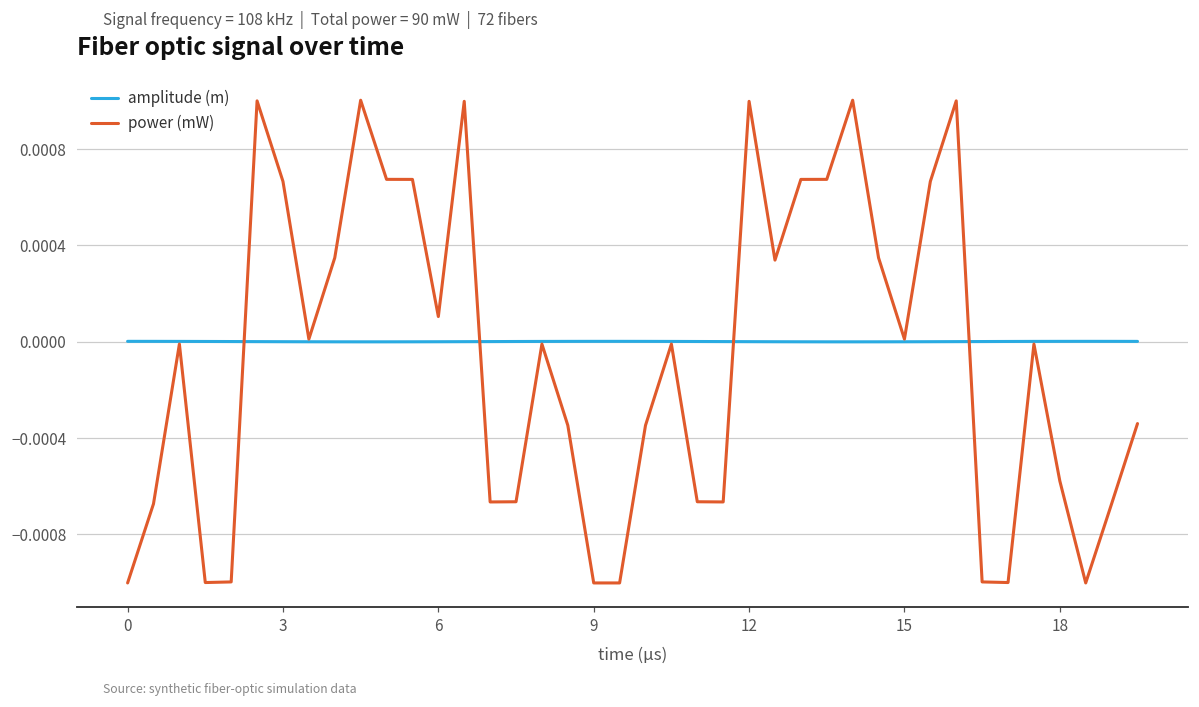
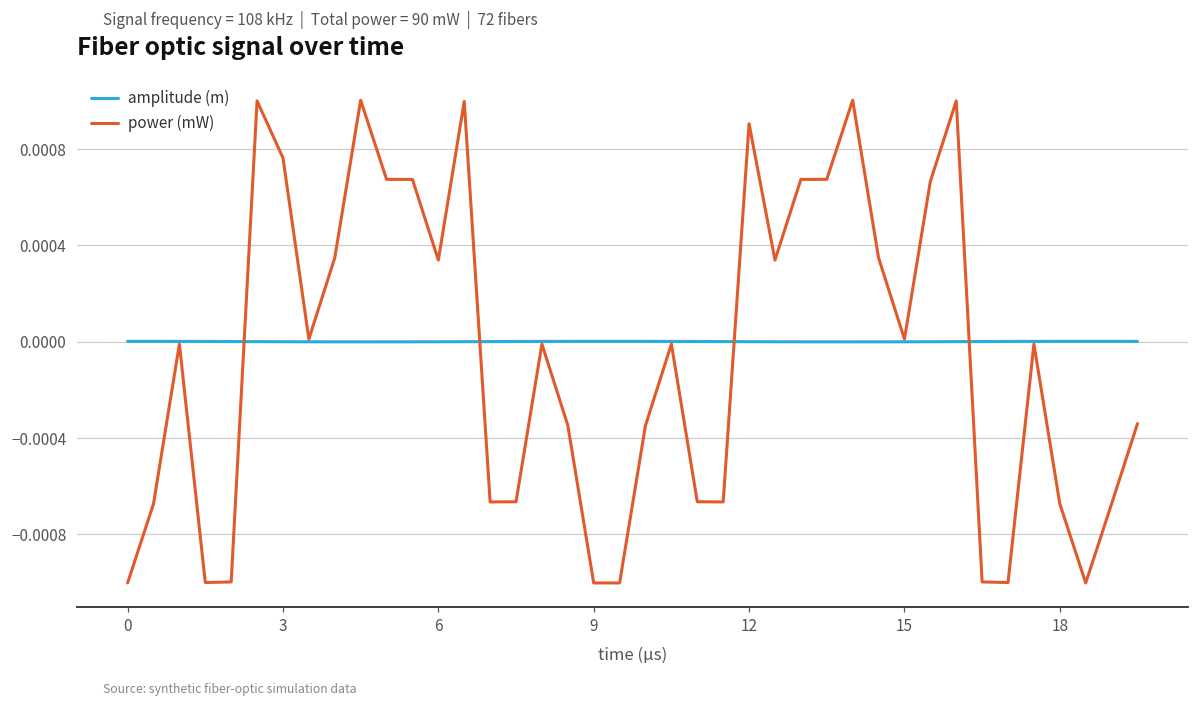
  {
    "amplitude (m)": {
      "0": 0.00000,
      "3": 0.00000,
      "6": 0.00000,
      "9": 0.00000,
      "12": 0.00000,
      "18": 0.00000
    },
    "power (mW)": {
      "0": -0.00100,
-     "3": 0.00066,
-     "6": 0.00010,
+     "3": 0.00076,
+     "6": 0.00034,
      "9": -0.00100,
-     "12": 0.00100,
-     "18": -0.00058
+     "12": 0.00090,
+     "18": -0.00067
    }
  }
